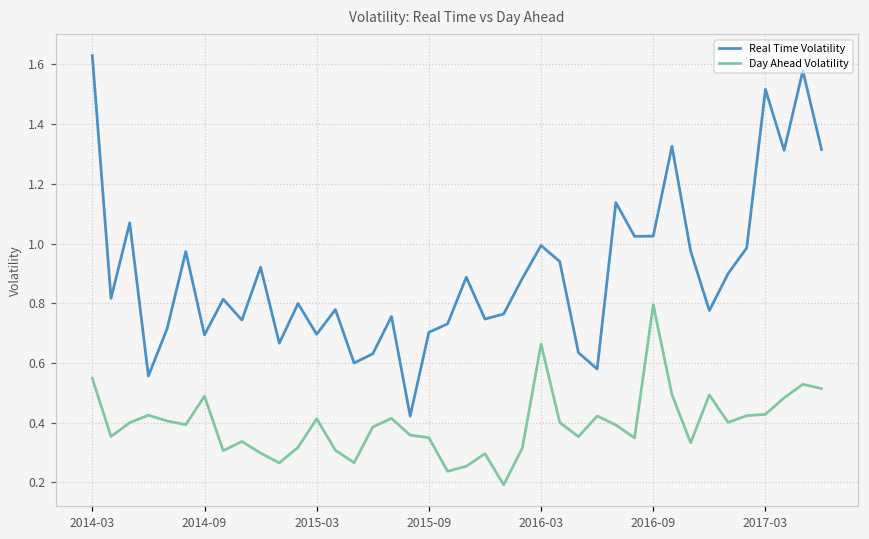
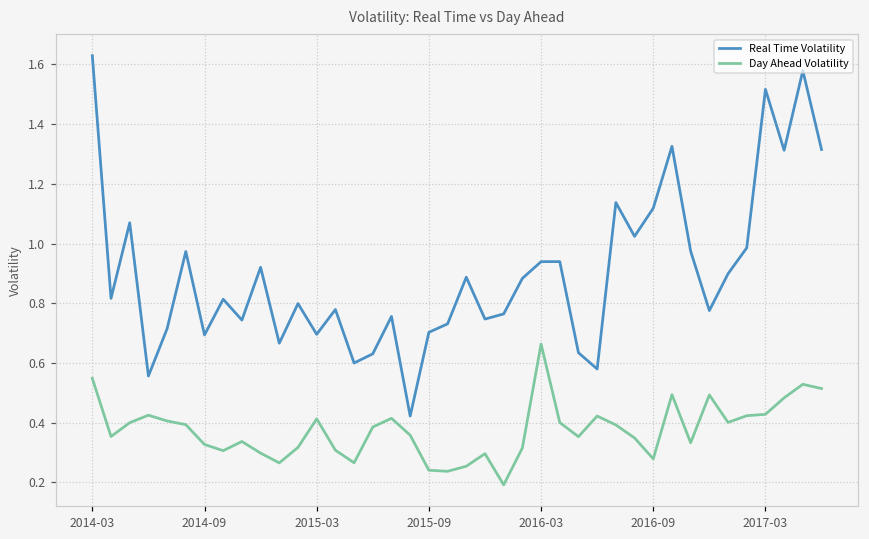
  {
    "Real Time Volatility": {
      "2014-03": 1.63,
      "2014-09": 0.69,
      "2015-03": 0.70,
      "2015-09": 0.70,
-     "2016-03": 0.99,
-     "2016-09": 1.02,
+     "2016-03": 0.94,
+     "2016-09": 1.12,
      "2017-03": 1.52
    },
    "Day Ahead Volatility": {
      "2014-03": 0.55,
-     "2014-09": 0.49,
+     "2014-09": 0.33,
      "2015-03": 0.41,
-     "2015-09": 0.35,
+     "2015-09": 0.24,
      "2016-03": 0.66,
-     "2016-09": 0.80,
+     "2016-09": 0.28,
      "2017-03": 0.43
    }
  }
